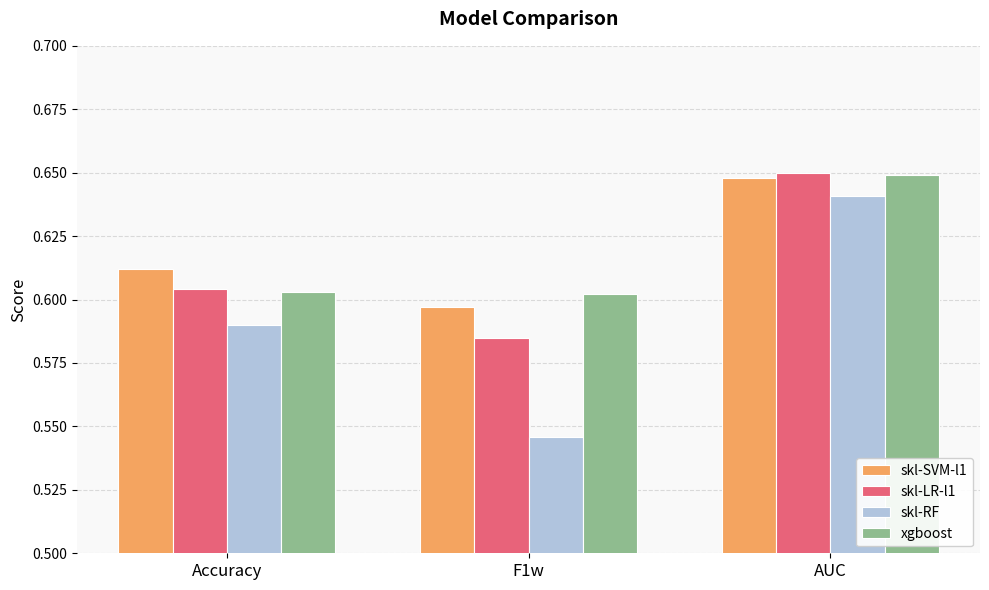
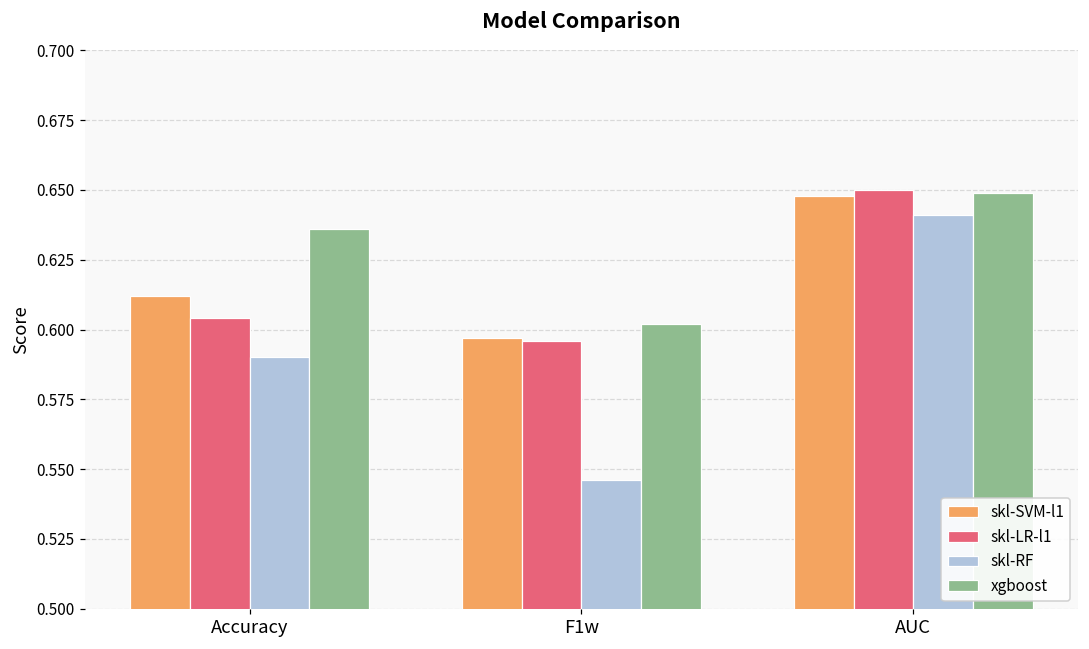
  {
    "skl-SVM-l1": {
      "Accuracy": 0.612,
      "F1w": 0.597,
      "AUC": 0.648
    },
    "skl-LR-l1": {
      "Accuracy": 0.604,
-     "F1w": 0.585,
+     "F1w": 0.596,
      "AUC": 0.650
    },
    "skl-RF": {
      "Accuracy": 0.590,
      "F1w": 0.546,
      "AUC": 0.641
    },
    "xgboost": {
-     "Accuracy": 0.603,
+     "Accuracy": 0.636,
      "F1w": 0.602,
      "AUC": 0.649
    }
  }
